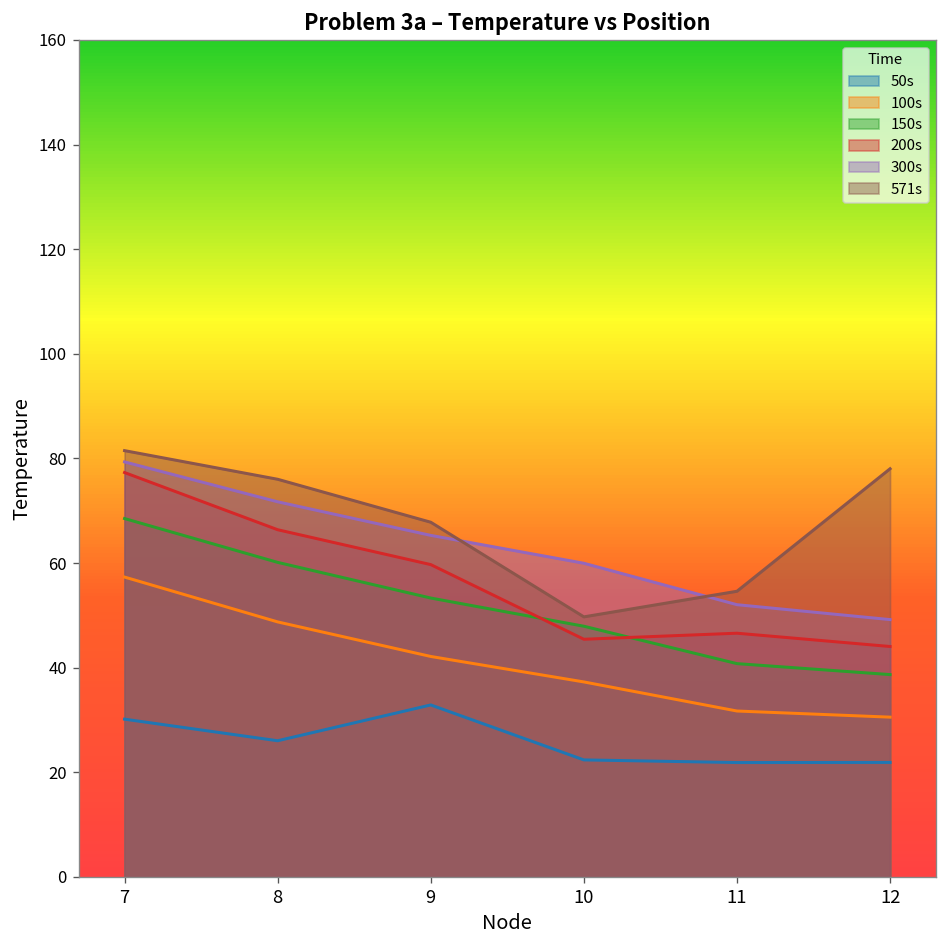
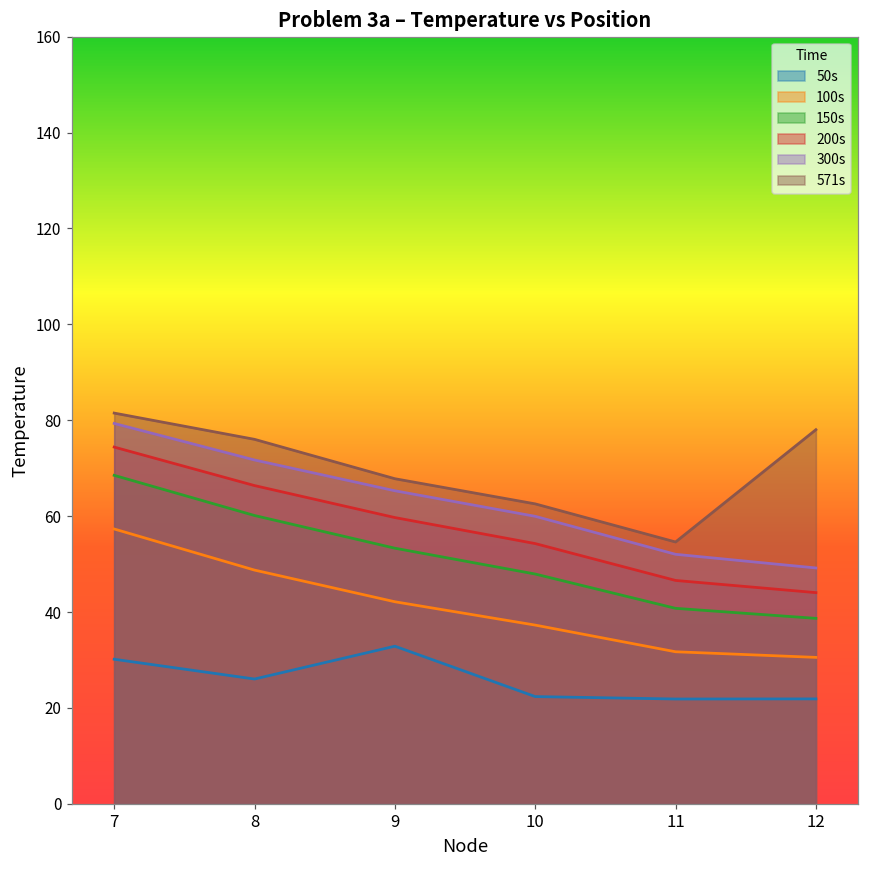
  {
    "50s": {
      "7": 30,
      "8": 26,
      "9": 33,
      "10": 22,
      "11": 22,
      "12": 22
    },
    "100s": {
      "7": 57,
      "8": 49,
      "9": 42,
      "10": 37,
      "11": 32,
      "12": 31
    },
    "150s": {
      "7": 69,
      "8": 60,
      "9": 53,
      "10": 48,
      "11": 41,
      "12": 39
    },
    "200s": {
-     "7": 77,
+     "7": 74,
      "8": 66,
      "9": 60,
-     "10": 45,
+     "10": 54,
      "11": 47,
      "12": 44
    },
    "300s": {
      "7": 79,
      "8": 72,
      "9": 65,
      "10": 60,
      "11": 52,
      "12": 49
    },
    "571s": {
      "7": 81,
      "8": 76,
      "9": 68,
-     "10": 50,
+     "10": 63,
      "11": 55,
      "12": 78
    }
  }
